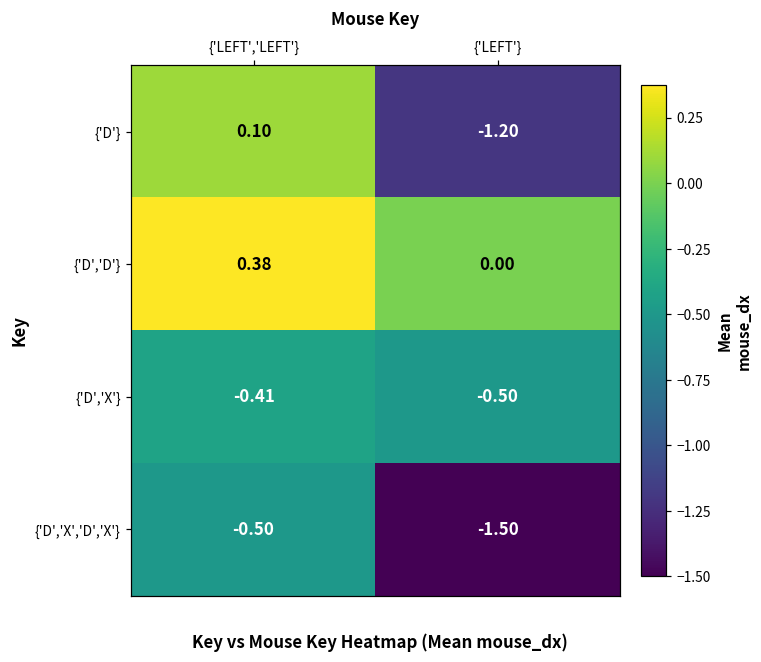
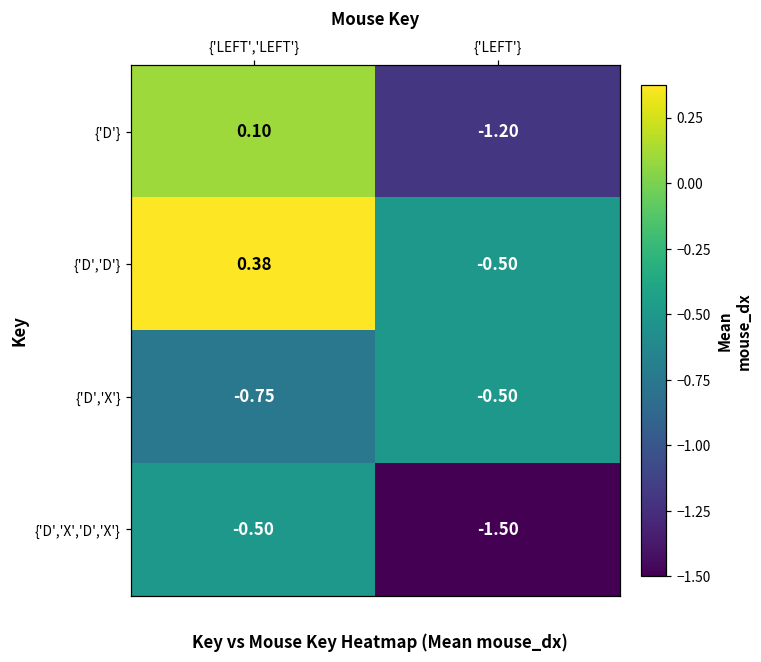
  {
    "{'D'}": {
      "{'LEFT','LEFT'}": 0.10,
      "{'LEFT'}": -1.20
    },
    "{'D','D'}": {
      "{'LEFT','LEFT'}": 0.38,
-     "{'LEFT'}": 0.00
+     "{'LEFT'}": -0.50
    },
    "{'D','X'}": {
-     "{'LEFT','LEFT'}": -0.41,
+     "{'LEFT','LEFT'}": -0.75,
      "{'LEFT'}": -0.50
    },
    "{'D','X','D','X'}": {
      "{'LEFT','LEFT'}": -0.50,
      "{'LEFT'}": -1.50
    }
  }
